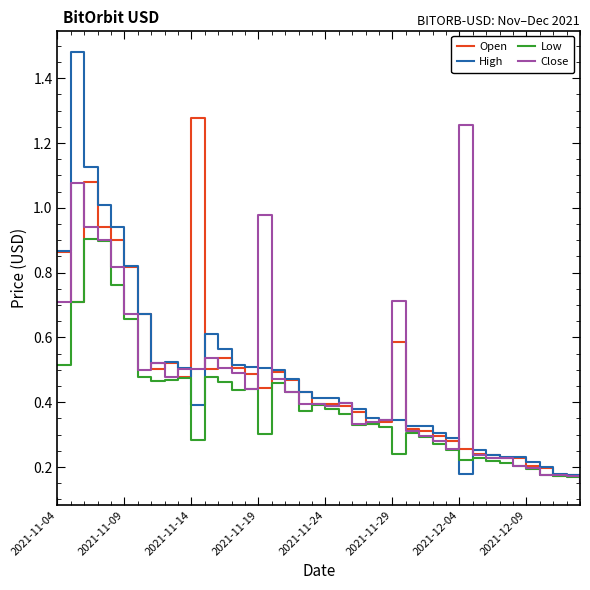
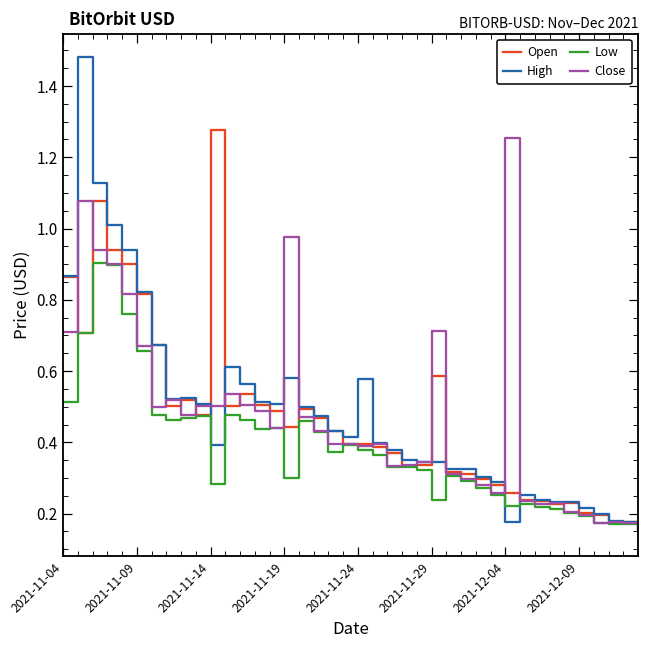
  {
    "Open": {
      "2021-11-14": 1.28,
      "2021-11-19": 0.44,
      "2021-11-29": 0.59,
      "2021-12-04": 0.26
    },
    "High": {
      "2021-11-14": 0.39,
-     "2021-11-19": 0.51,
-     "2021-11-24": 0.41,
+     "2021-11-19": 0.58,
+     "2021-11-24": 0.58,
      "2021-11-29": 0.35,
      "2021-12-04": 0.18,
      "2021-12-09": 0.22
    },
    "Low": {
      "2021-11-04": 0.51,
      "2021-11-09": 0.66,
      "2021-11-14": 0.28,
      "2021-11-19": 0.30,
      "2021-11-24": 0.38,
      "2021-11-29": 0.24,
      "2021-12-04": 0.22
    },
    "Close": {
      "2021-11-04": 0.71,
      "2021-11-09": 0.67,
      "2021-11-14": 0.50,
      "2021-11-19": 0.98,
      "2021-11-29": 0.71,
      "2021-12-04": 1.25
    }
  }
